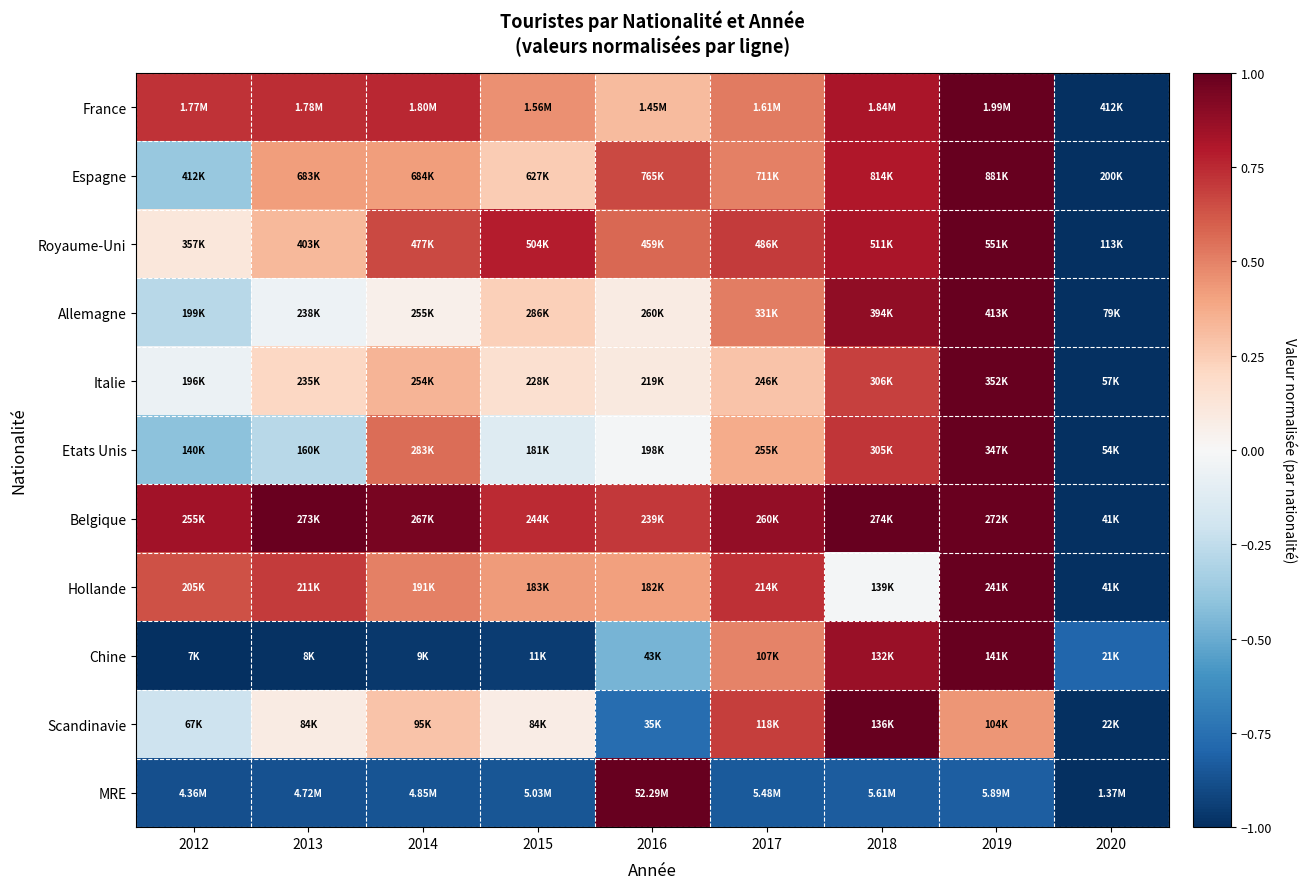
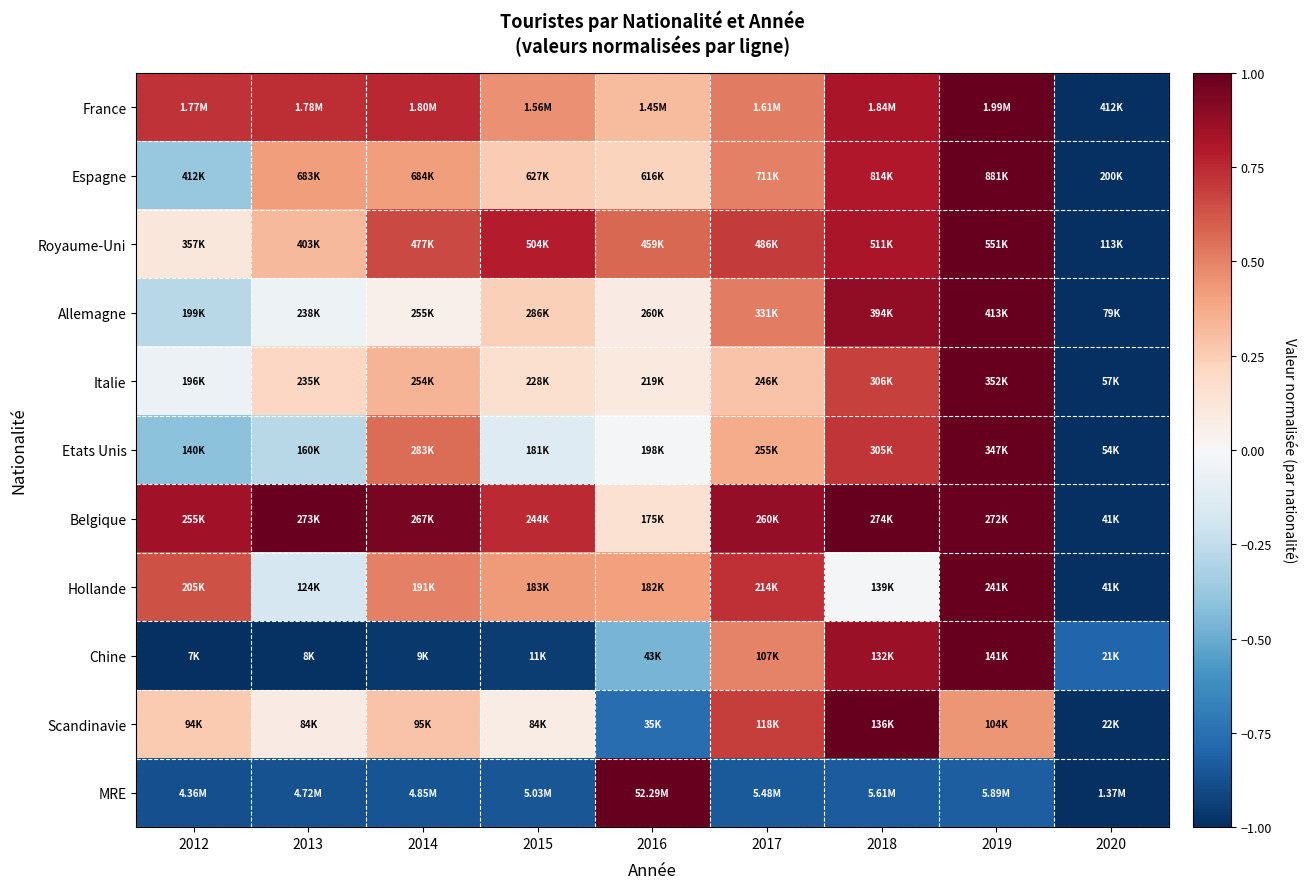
  {
    "France": {
      "2012": "1.77M",
      "2013": "1.78M",
      "2014": "1.80M",
      "2015": "1.56M",
      "2016": "1.45M",
      "2017": "1.61M",
      "2018": "1.84M",
      "2019": "1.99M",
      "2020": "412K"
    },
    "Espagne": {
      "2012": "412K",
      "2013": "683K",
      "2014": "684K",
      "2015": "627K",
-     "2016": "765K",
+     "2016": "616K",
      "2017": "711K",
      "2018": "814K",
      "2019": "881K",
      "2020": "200K"
    },
    "Royaume-Uni": {
      "2012": "357K",
      "2013": "403K",
      "2014": "477K",
      "2015": "504K",
      "2016": "459K",
      "2017": "486K",
      "2018": "511K",
      "2019": "551K",
      "2020": "113K"
    },
    "Allemagne": {
      "2012": "199K",
      "2013": "238K",
      "2014": "255K",
      "2015": "286K",
      "2016": "260K",
      "2017": "331K",
      "2018": "394K",
      "2019": "413K",
      "2020": "79K"
    },
    "Italie": {
      "2012": "196K",
      "2013": "235K",
      "2014": "254K",
      "2015": "228K",
      "2016": "219K",
      "2017": "246K",
      "2018": "306K",
      "2019": "352K",
      "2020": "57K"
    },
    "Etats Unis": {
      "2012": "140K",
      "2013": "160K",
      "2014": "283K",
      "2015": "181K",
      "2016": "198K",
      "2017": "255K",
      "2018": "305K",
      "2019": "347K",
      "2020": "54K"
    },
    "Belgique": {
      "2012": "255K",
      "2013": "273K",
      "2014": "267K",
      "2015": "244K",
-     "2016": "239K",
+     "2016": "175K",
      "2017": "260K",
      "2018": "274K",
      "2019": "272K",
      "2020": "41K"
    },
    "Hollande": {
      "2012": "205K",
-     "2013": "211K",
+     "2013": "124K",
      "2014": "191K",
      "2015": "183K",
      "2016": "182K",
      "2017": "214K",
      "2018": "139K",
      "2019": "241K",
      "2020": "41K"
    },
    "Chine": {
      "2012": "7K",
      "2013": "8K",
      "2014": "9K",
      "2015": "11K",
      "2016": "43K",
      "2017": "107K",
      "2018": "132K",
      "2019": "141K",
      "2020": "21K"
    },
    "Scandinavie": {
-     "2012": "67K",
+     "2012": "94K",
      "2013": "84K",
      "2014": "95K",
      "2015": "84K",
      "2016": "35K",
      "2017": "118K",
      "2018": "136K",
      "2019": "104K",
      "2020": "22K"
    },
    "MRE": {
      "2012": "4.36M",
      "2013": "4.72M",
      "2014": "4.85M",
      "2015": "5.03M",
      "2016": "52.29M",
      "2017": "5.48M",
      "2018": "5.61M",
      "2019": "5.89M",
      "2020": "1.37M"
    }
  }
